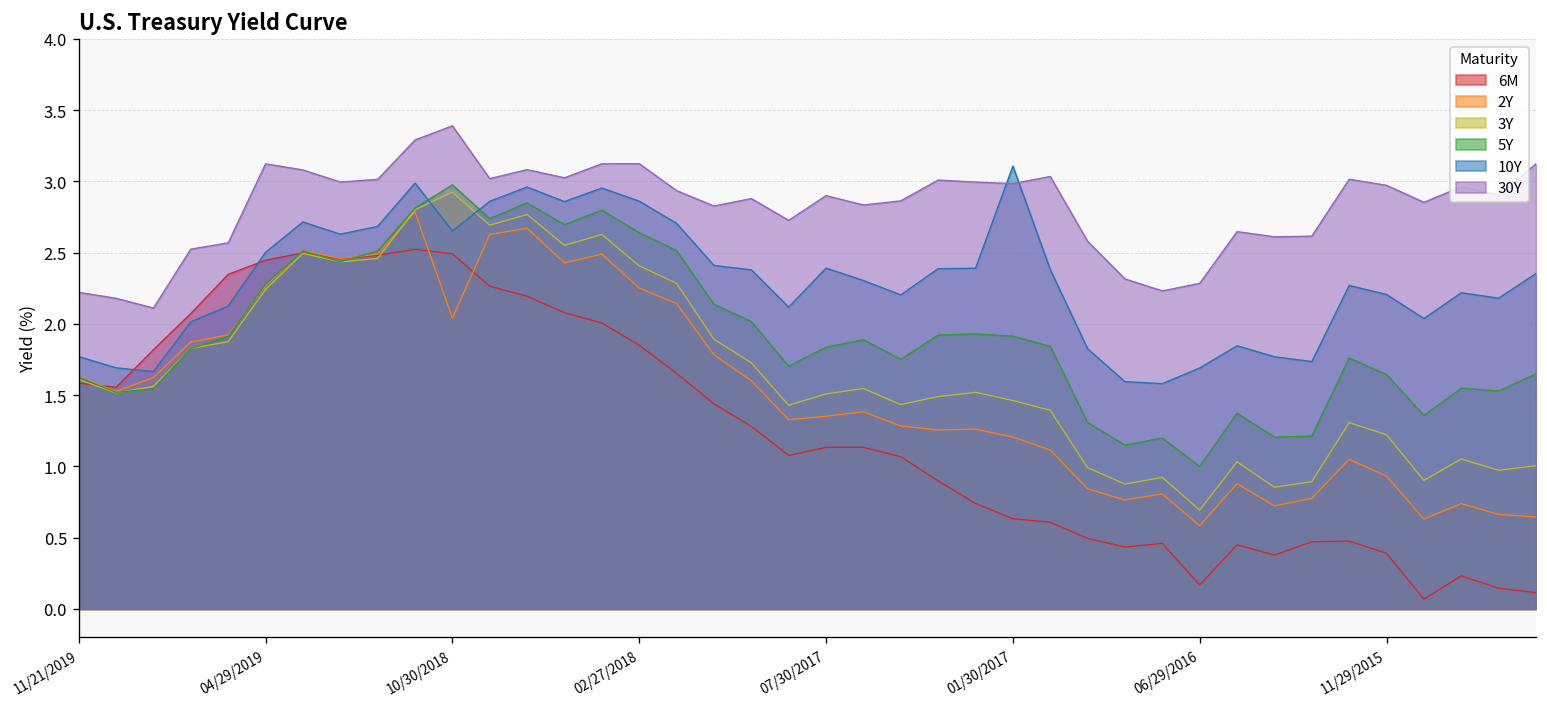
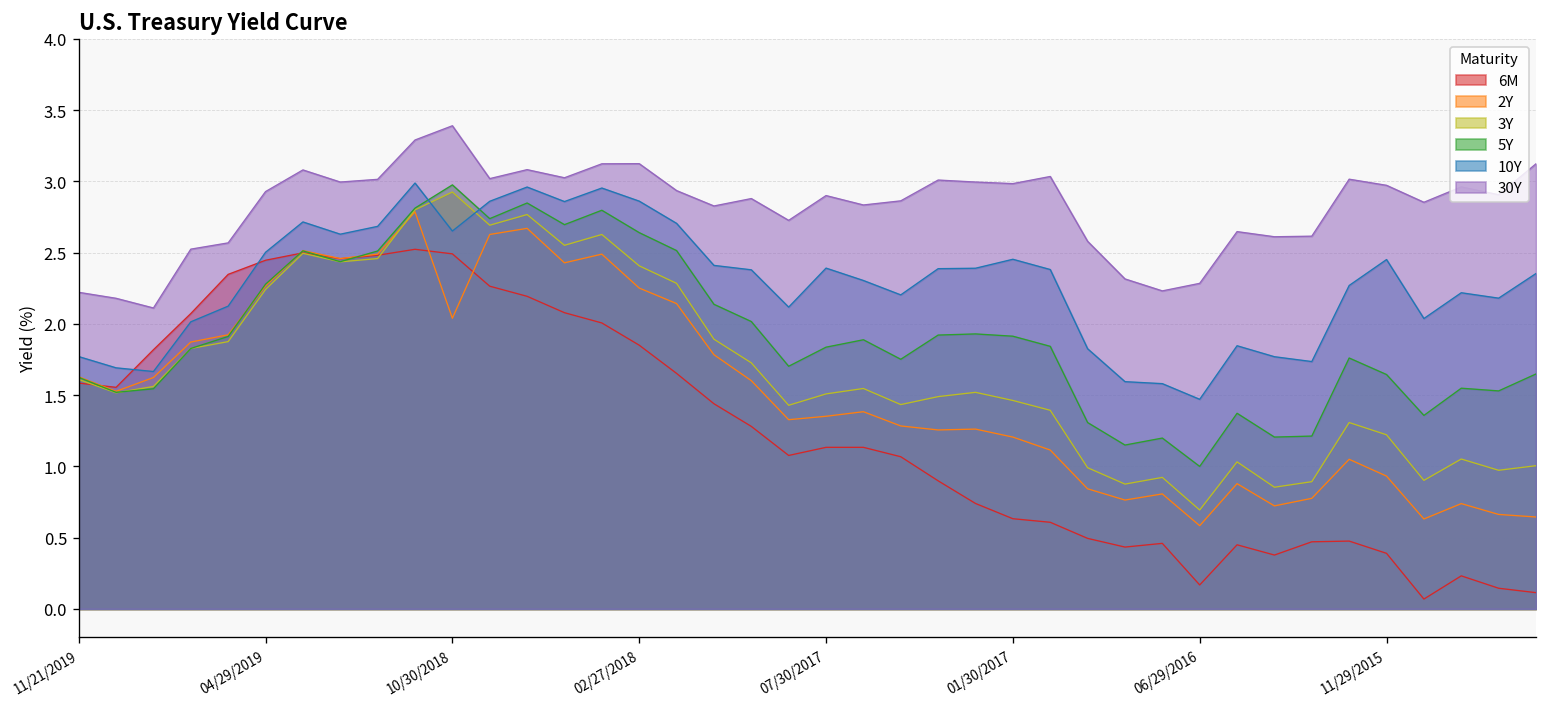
  {
    "6M": {
      "11/21/2019": 1.59,
      "04/29/2019": 2.45,
      "10/30/2018": 2.49,
      "02/27/2018": 1.85,
      "07/30/2017": 1.13,
      "01/30/2017": 0.63,
      "06/29/2016": 0.17,
      "11/29/2015": 0.39
    },
    "2Y": {
      "10/30/2018": 2.04,
      "02/27/2018": 2.25,
      "07/30/2017": 1.35,
      "01/30/2017": 1.21,
      "06/29/2016": 0.58,
      "11/29/2015": 0.93
    },
    "3Y": {
      "04/29/2019": 2.24,
      "10/30/2018": 2.93,
      "02/27/2018": 2.41,
      "07/30/2017": 1.51,
      "01/30/2017": 1.46,
      "06/29/2016": 0.69,
      "11/29/2015": 1.22
    },
    "5Y": {
      "10/30/2018": 2.98,
      "02/27/2018": 2.64,
      "07/30/2017": 1.84,
      "01/30/2017": 1.91,
      "06/29/2016": 1.00,
      "11/29/2015": 1.65
    },
    "10Y": {
      "11/21/2019": 1.77,
      "04/29/2019": 2.50,
      "10/30/2018": 2.65,
      "02/27/2018": 2.86,
      "07/30/2017": 2.39,
-     "01/30/2017": 3.11,
-     "06/29/2016": 1.69,
-     "11/29/2015": 2.21
+     "01/30/2017": 2.45,
+     "06/29/2016": 1.47,
+     "11/29/2015": 2.45
    },
    "30Y": {
      "11/21/2019": 2.22,
-     "04/29/2019": 3.12,
+     "04/29/2019": 2.93,
      "10/30/2018": 3.39,
      "02/27/2018": 3.13,
      "07/30/2017": 2.90,
      "01/30/2017": 2.99,
      "06/29/2016": 2.29,
      "11/29/2015": 2.97
    }
  }
